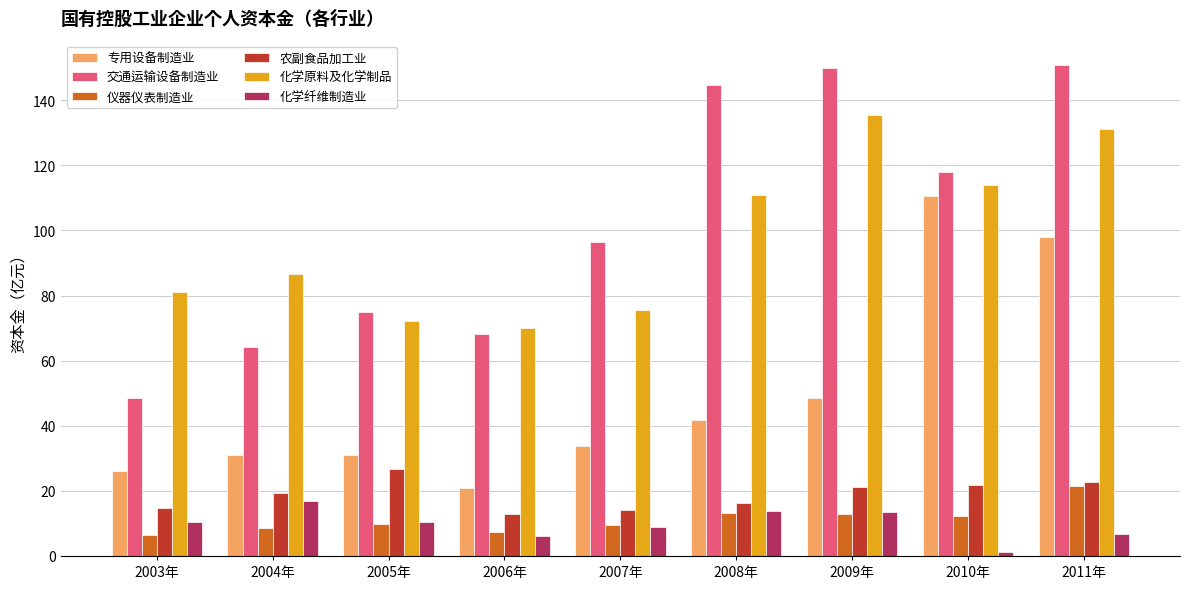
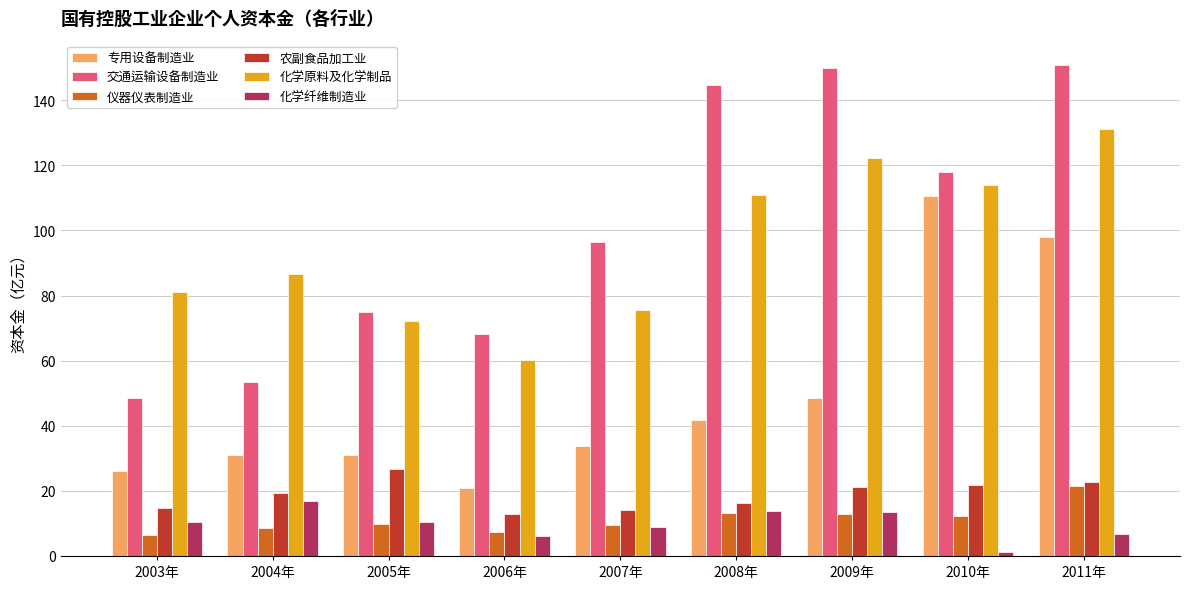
  {
    "专用设备制造业": {
      "2003年": 26,
      "2004年": 31,
      "2005年": 31,
      "2006年": 21,
      "2007年": 34,
      "2008年": 42,
      "2009年": 48,
      "2010年": 110,
      "2011年": 98
    },
    "交通运输设备制造业": {
      "2003年": 48,
-     "2004年": 64,
+     "2004年": 53,
      "2005年": 75,
      "2006年": 68,
      "2007年": 97,
      "2008年": 145,
      "2009年": 150,
      "2010年": 118,
      "2011年": 151
    },
    "化学原料及化学制品": {
      "2003年": 81,
      "2004年": 87,
      "2005年": 72,
-     "2006年": 70,
+     "2006年": 60,
      "2007年": 76,
      "2008年": 111,
-     "2009年": 135,
+     "2009年": 122,
      "2010年": 114,
      "2011年": 131
    }
  }
